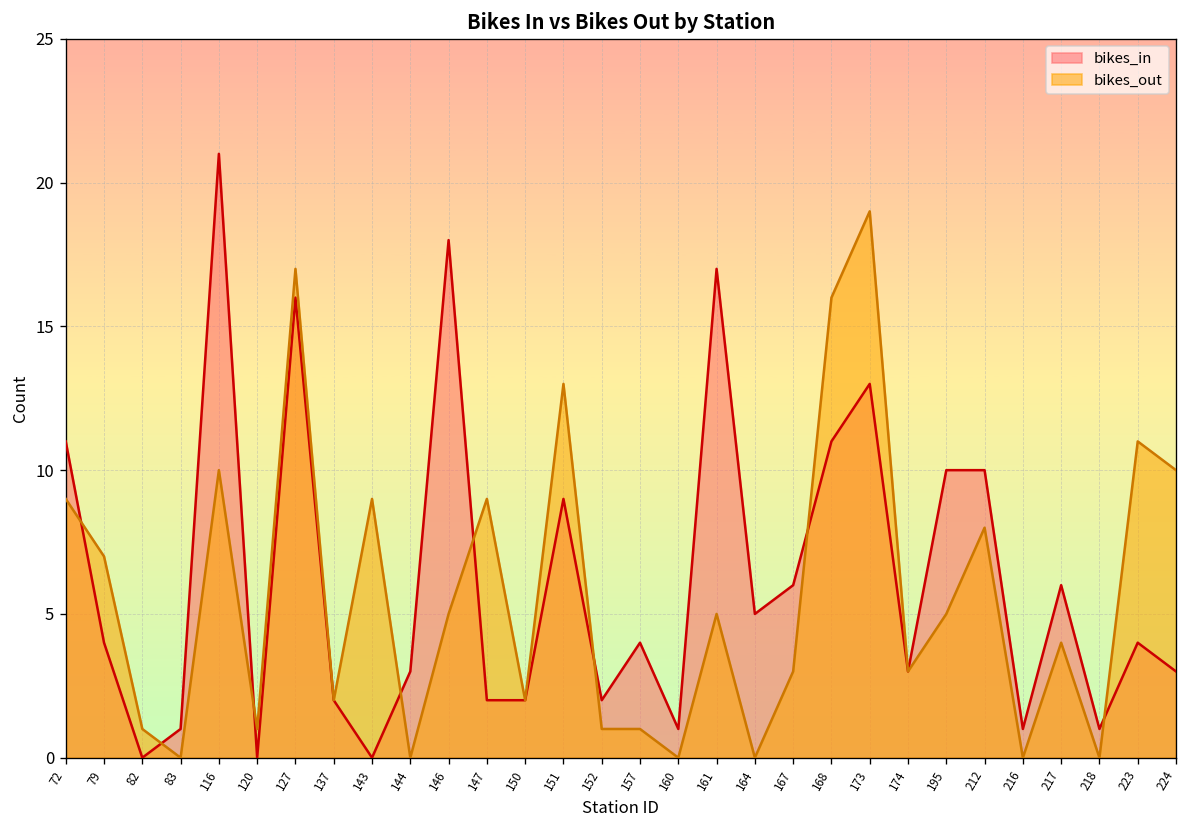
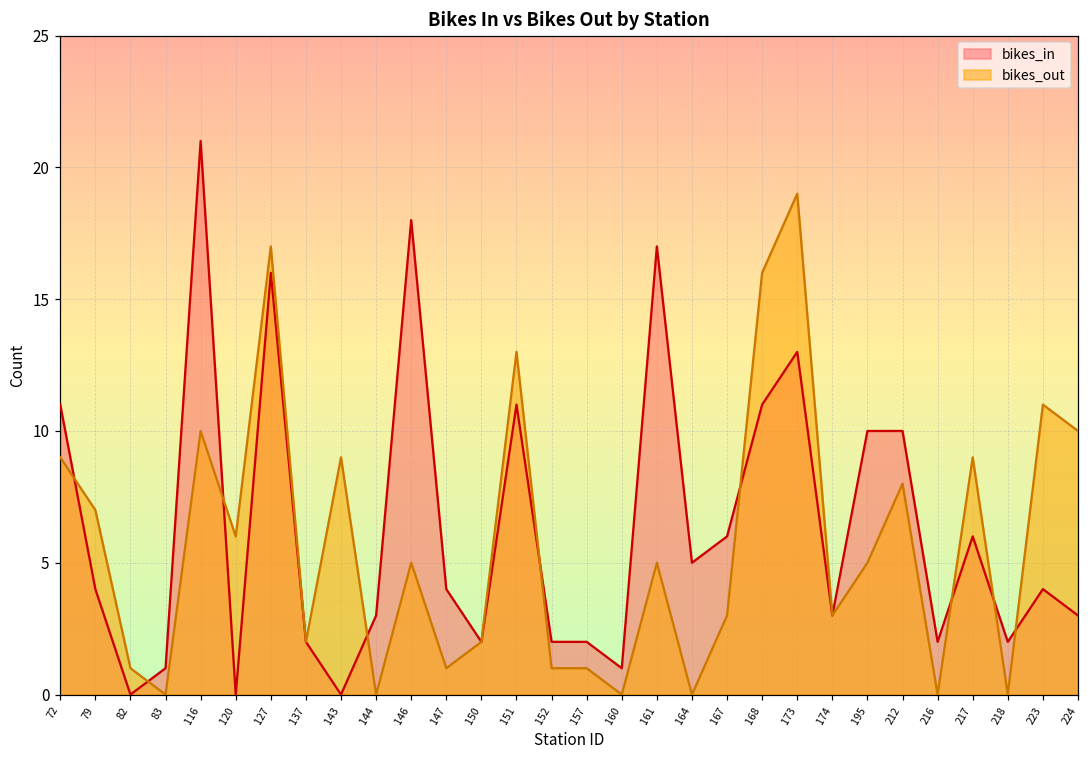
  {
    "bikes_in": {
      "72": 11,
      "79": 4,
      "82": 0,
      "83": 1,
      "116": 21,
      "120": 0,
      "127": 16,
      "143": 0,
      "144": 3,
      "146": 18,
-     "147": 2,
-     "151": 9,
+     "147": 4,
+     "151": 11,
      "152": 2,
-     "157": 4,
+     "157": 2,
      "160": 1,
      "161": 17,
      "164": 5,
      "167": 6,
      "168": 11,
      "173": 13,
      "195": 10,
      "212": 10,
-     "216": 1,
+     "216": 2,
      "217": 6,
-     "218": 1,
+     "218": 2,
      "223": 4,
      "224": 3
    },
    "bikes_out": {
      "72": 9,
      "79": 7,
      "82": 1,
      "83": 0,
      "116": 10,
-     "120": 1,
+     "120": 6,
      "127": 17,
      "143": 9,
      "144": 0,
      "146": 5,
-     "147": 9,
+     "147": 1,
      "151": 13,
      "152": 1,
      "157": 1,
      "160": 0,
      "161": 5,
      "164": 0,
      "167": 3,
      "168": 16,
      "173": 19,
      "195": 5,
      "212": 8,
      "216": 0,
-     "217": 4,
+     "217": 9,
      "218": 0,
      "223": 11,
      "224": 10
    }
  }
